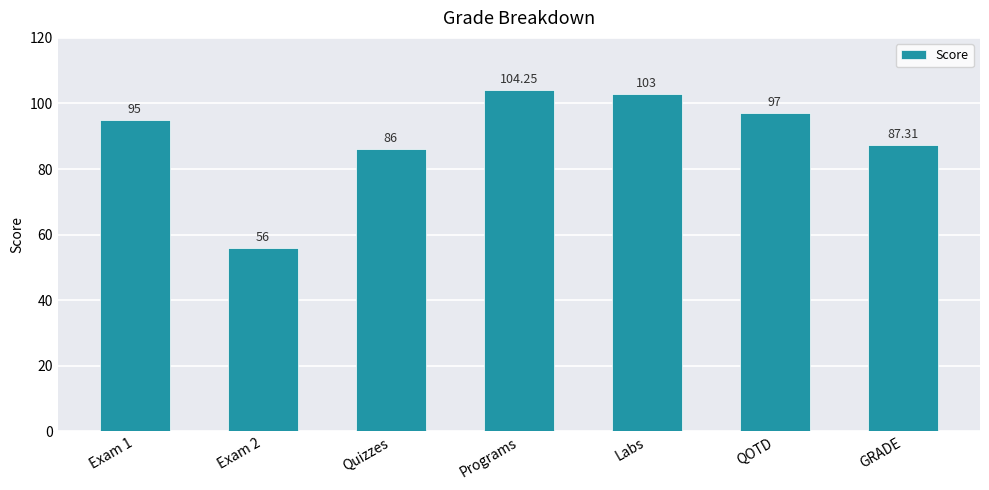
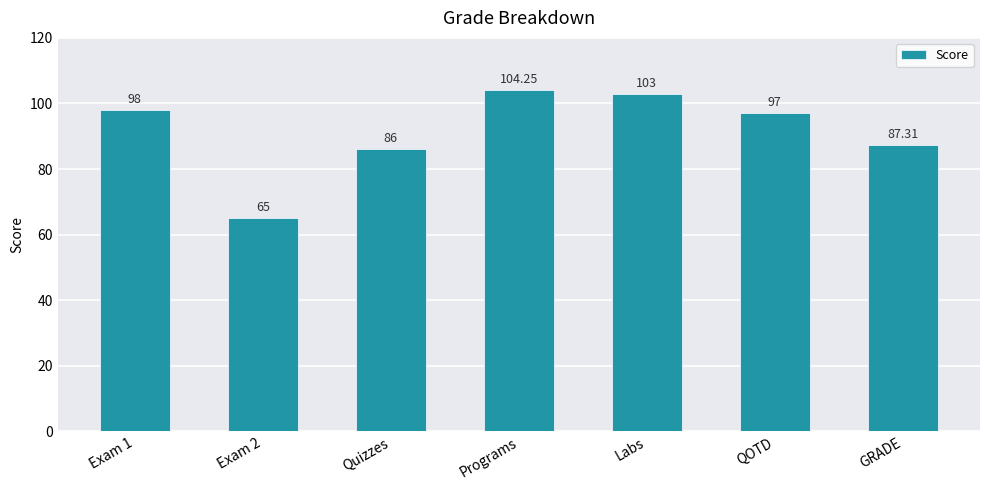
  {
-   "Exam 1": 95,
-   "Exam 2": 56,
+   "Exam 1": 98,
+   "Exam 2": 65,
    "Quizzes": 86,
    "Programs": 104.25,
    "Labs": 103,
    "QOTD": 97,
    "GRADE": 87.31
  }
